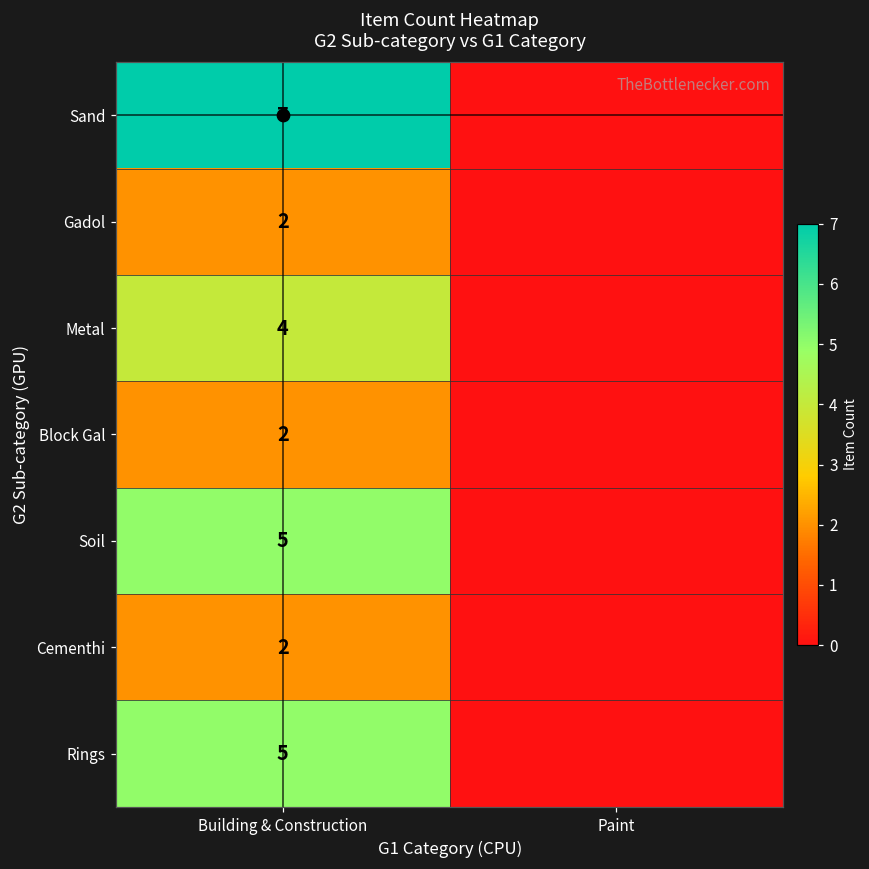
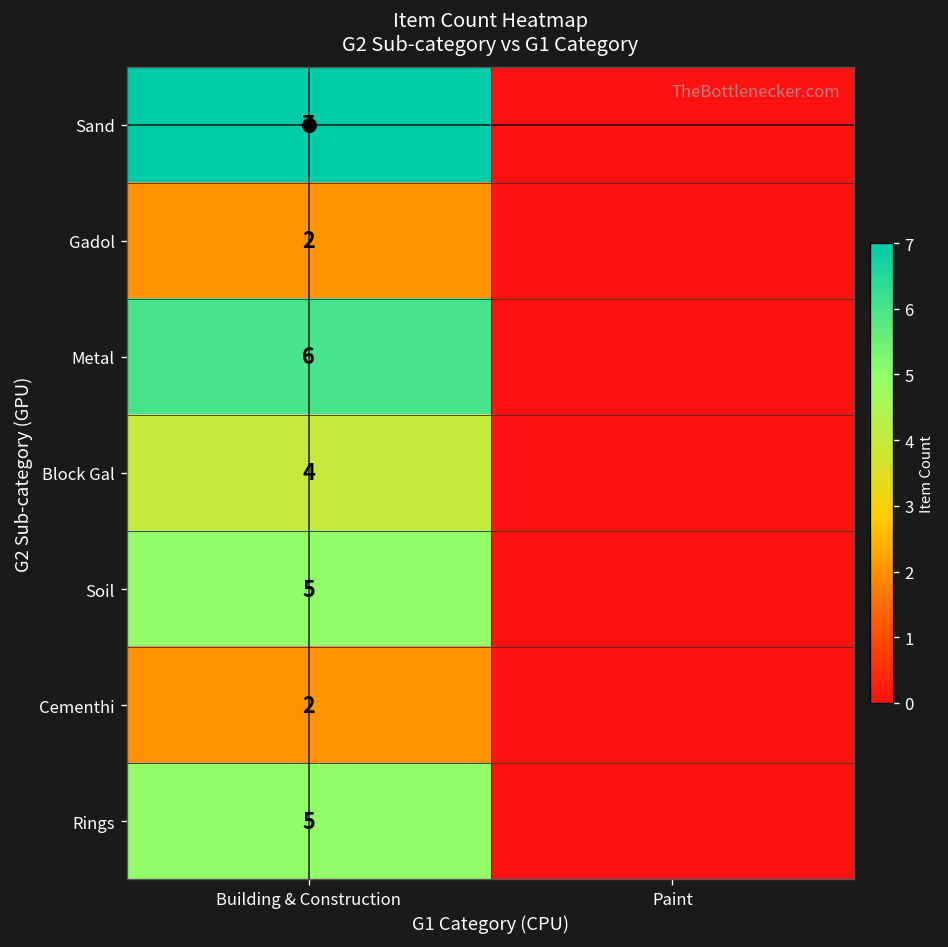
  {
    "Gadol": {
      "Building & Construction": 2
    },
    "Metal": {
-     "Building & Construction": 4
+     "Building & Construction": 6
    },
    "Block Gal": {
-     "Building & Construction": 2
+     "Building & Construction": 4
    },
    "Soil": {
      "Building & Construction": 5
    },
    "Cementhi": {
      "Building & Construction": 2
    },
    "Rings": {
      "Building & Construction": 5
    }
  }
